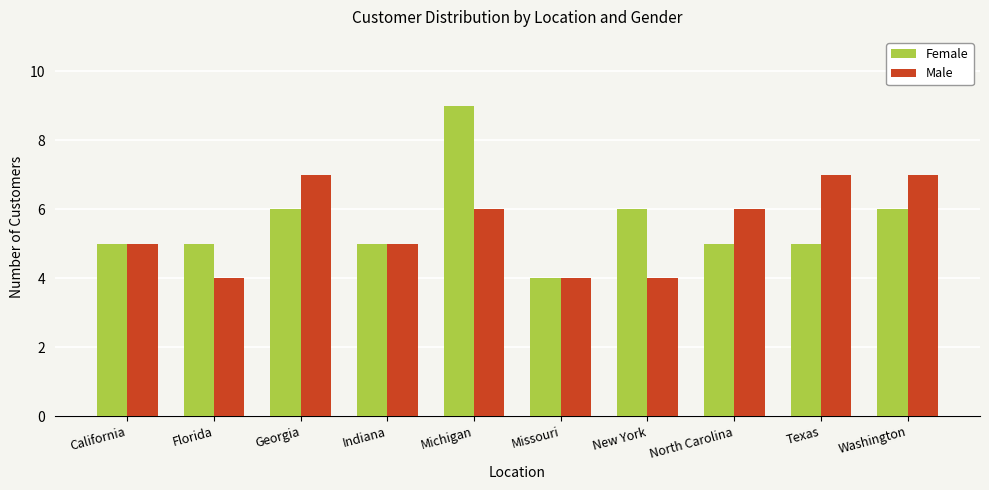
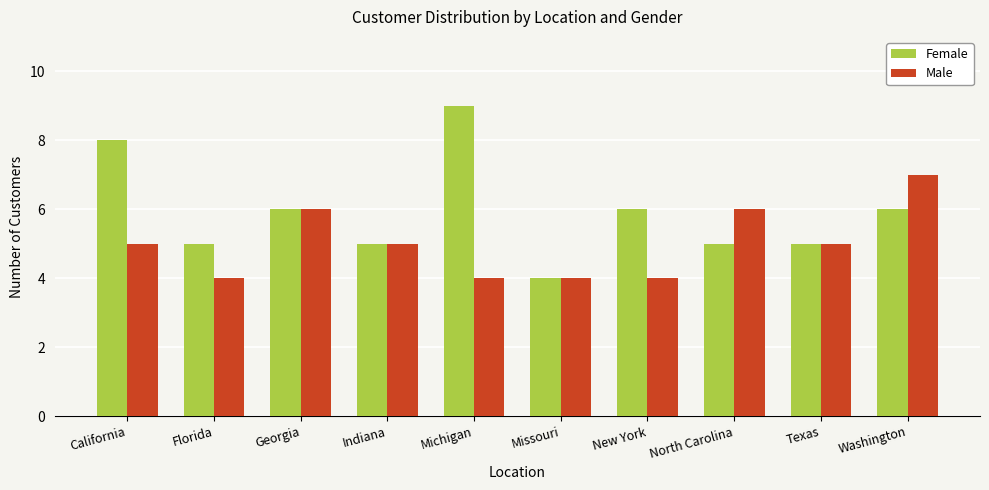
  {
    "Female": {
-     "California": 5,
+     "California": 8,
      "Florida": 5,
      "Georgia": 6,
      "Indiana": 5,
      "Michigan": 9,
      "Missouri": 4,
      "New York": 6,
      "North Carolina": 5,
      "Texas": 5,
      "Washington": 6
    },
    "Male": {
      "California": 5,
      "Florida": 4,
-     "Georgia": 7,
+     "Georgia": 6,
      "Indiana": 5,
-     "Michigan": 6,
+     "Michigan": 4,
      "Missouri": 4,
      "New York": 4,
      "North Carolina": 6,
-     "Texas": 7,
+     "Texas": 5,
      "Washington": 7
    }
  }
